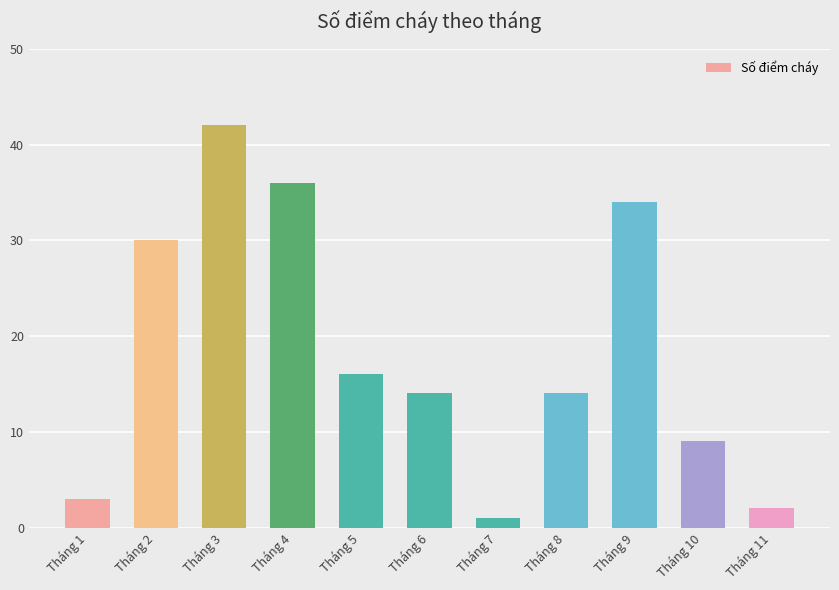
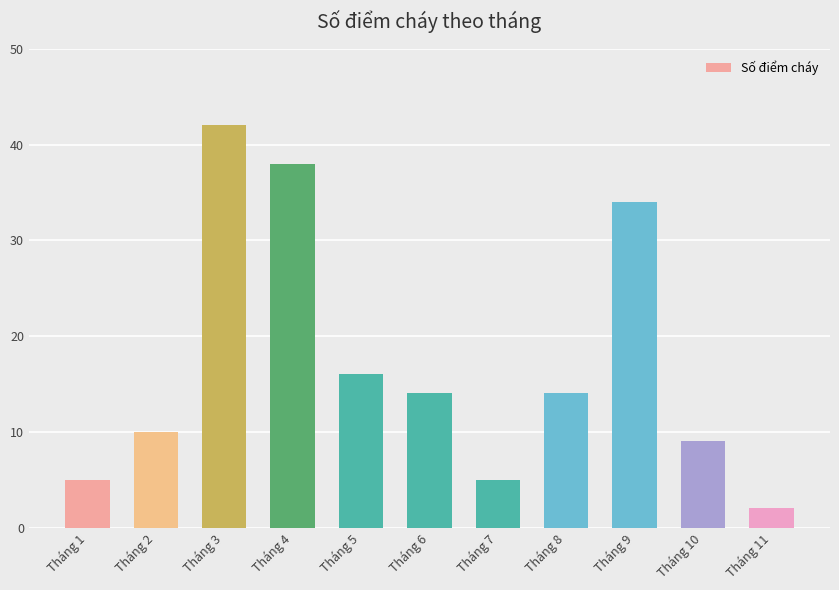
  {
-   "Tháng 1": 3,
-   "Tháng 2": 30,
+   "Tháng 1": 5,
+   "Tháng 2": 10,
    "Tháng 3": 42,
-   "Tháng 4": 36,
+   "Tháng 4": 38,
    "Tháng 5": 16,
    "Tháng 6": 14,
-   "Tháng 7": 1,
+   "Tháng 7": 5,
    "Tháng 8": 14,
    "Tháng 9": 34,
    "Tháng 10": 9,
    "Tháng 11": 2
  }
